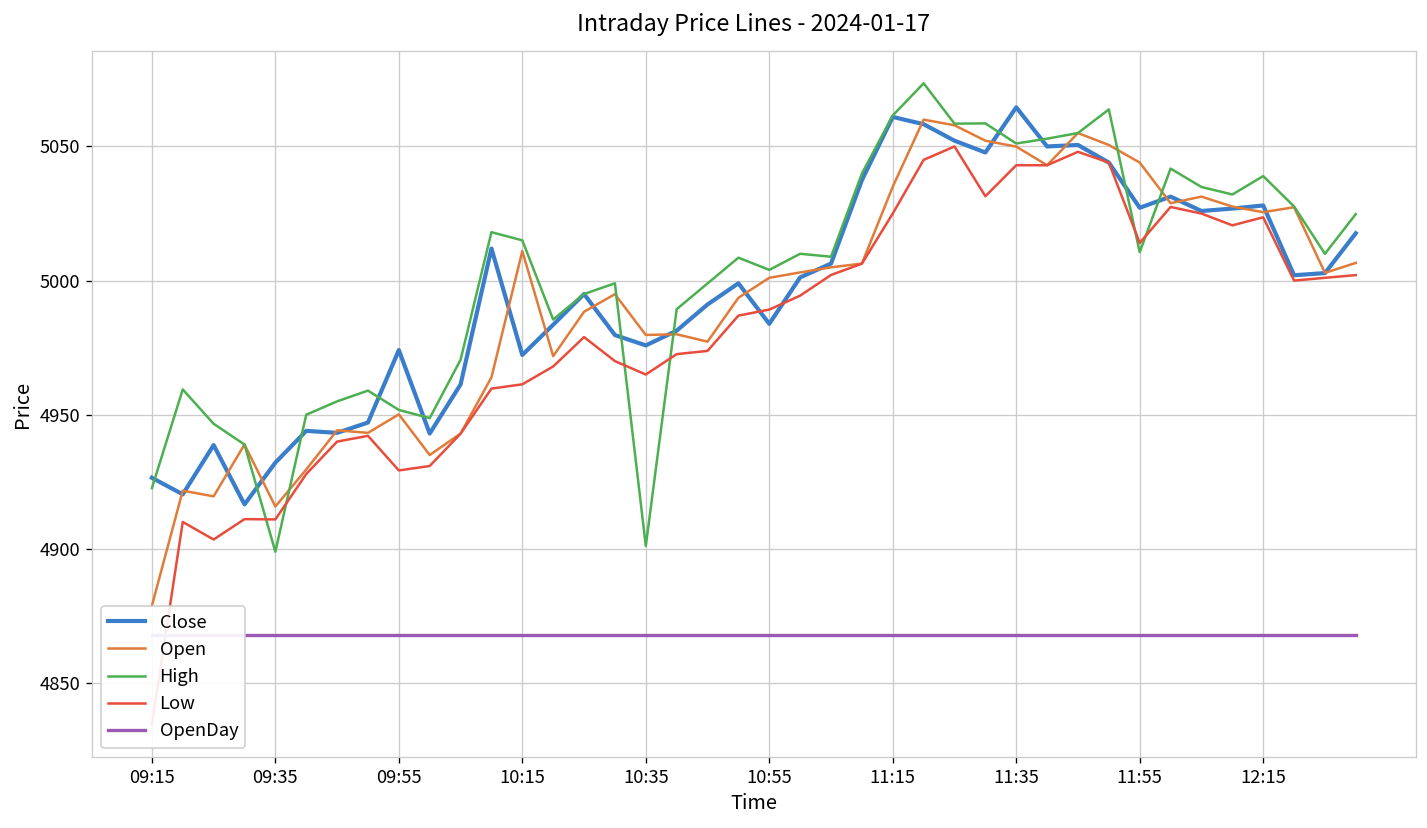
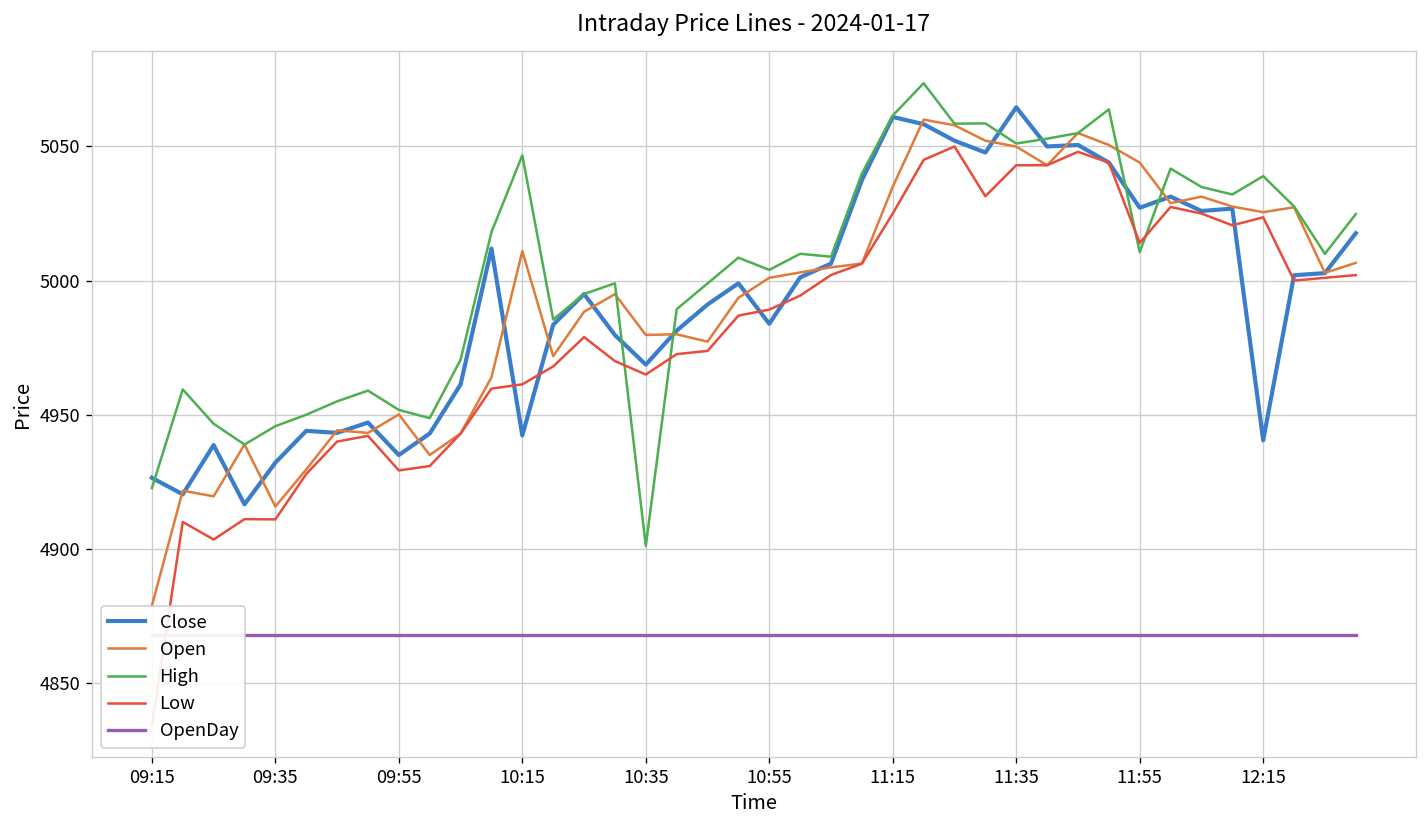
  {
    "Close": {
      "09:15": 4927,
      "09:35": 4932,
-     "09:55": 4974,
-     "10:15": 4972,
-     "10:35": 4976,
+     "09:55": 4935,
+     "10:15": 4942,
+     "10:35": 4969,
      "10:55": 4984,
      "11:35": 5065,
      "11:55": 5027,
-     "12:15": 5028
+     "12:15": 4941
    },
    "High": {
      "09:15": 4923,
-     "09:35": 4899,
+     "09:35": 4946,
      "09:55": 4952,
-     "10:15": 5015,
+     "10:15": 5047,
      "10:35": 4901,
      "10:55": 5004,
      "11:35": 5051,
      "11:55": 5011,
      "12:15": 5039
    },
    "OpenDay": {
      "09:35": 4868,
      "09:55": 4868,
      "10:15": 4868,
      "10:35": 4868,
      "10:55": 4868,
      "11:15": 4868,
      "11:35": 4868,
      "11:55": 4868,
      "12:15": 4868
    }
  }
